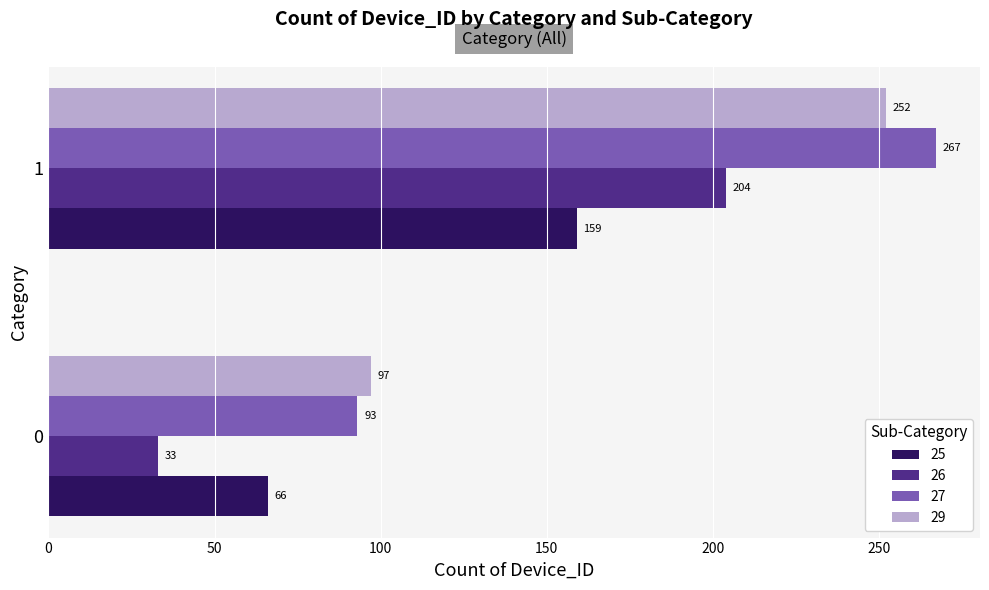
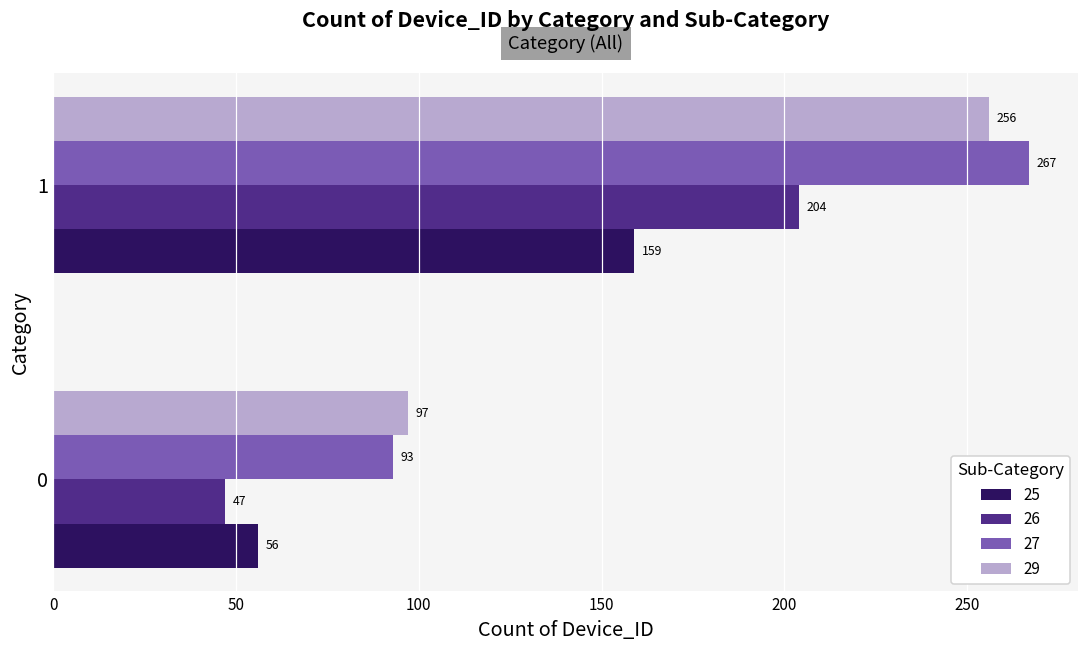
  {
    "25": {
      "1": 159,
-     "0": 66
+     "0": 56
    },
    "26": {
      "1": 204,
-     "0": 33
+     "0": 47
    },
    "27": {
      "1": 267,
      "0": 93
    },
    "29": {
-     "1": 252,
+     "1": 256,
      "0": 97
    }
  }
